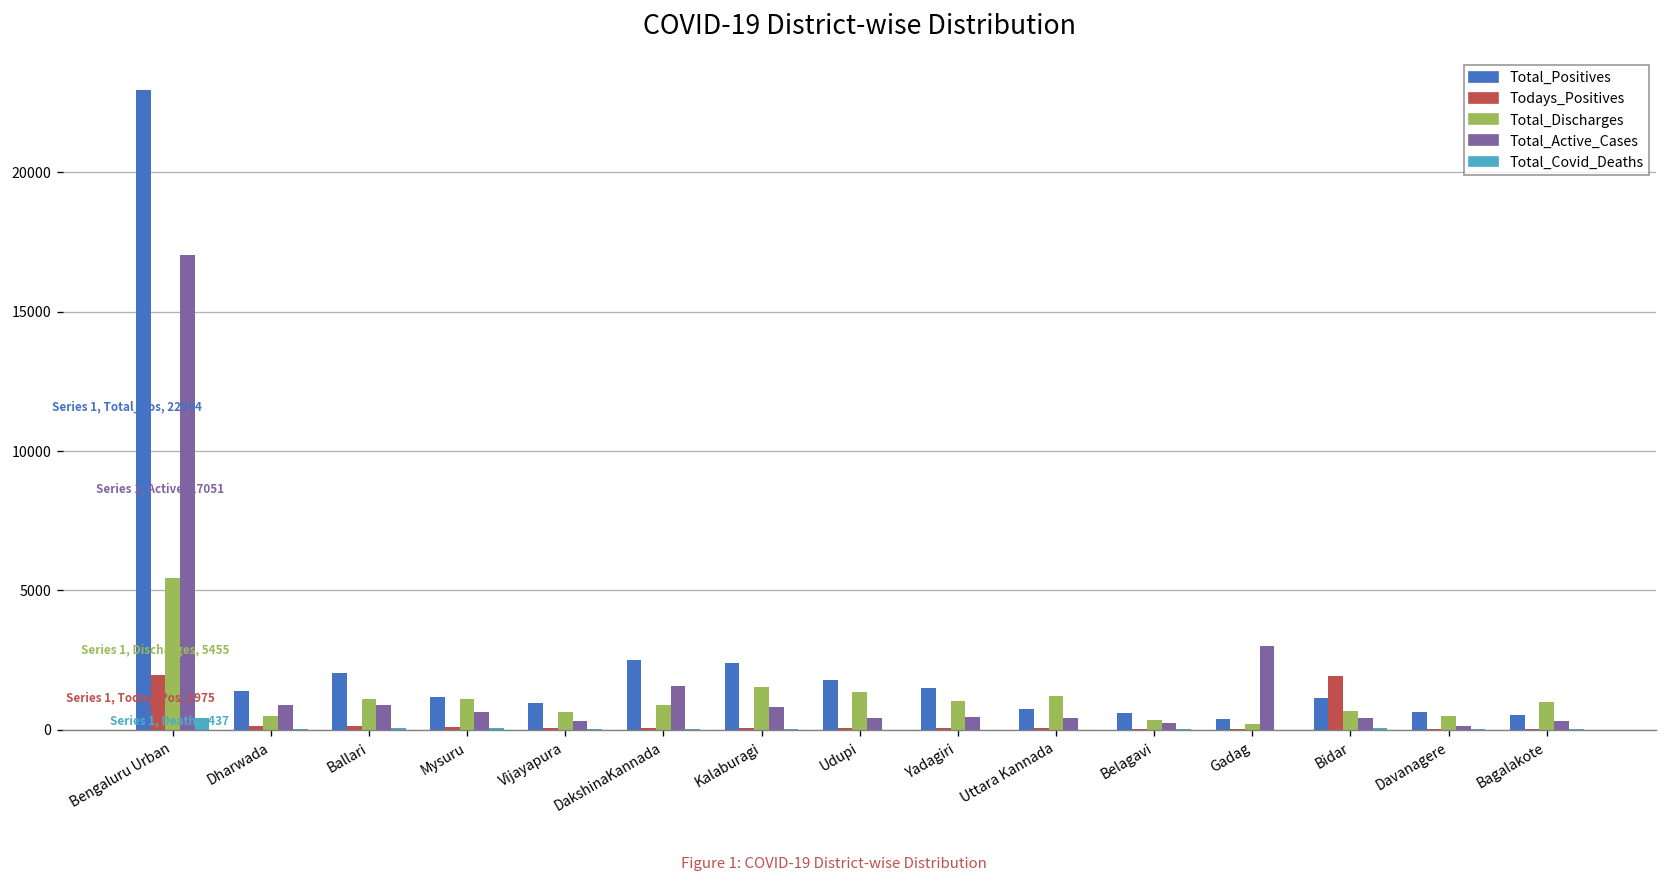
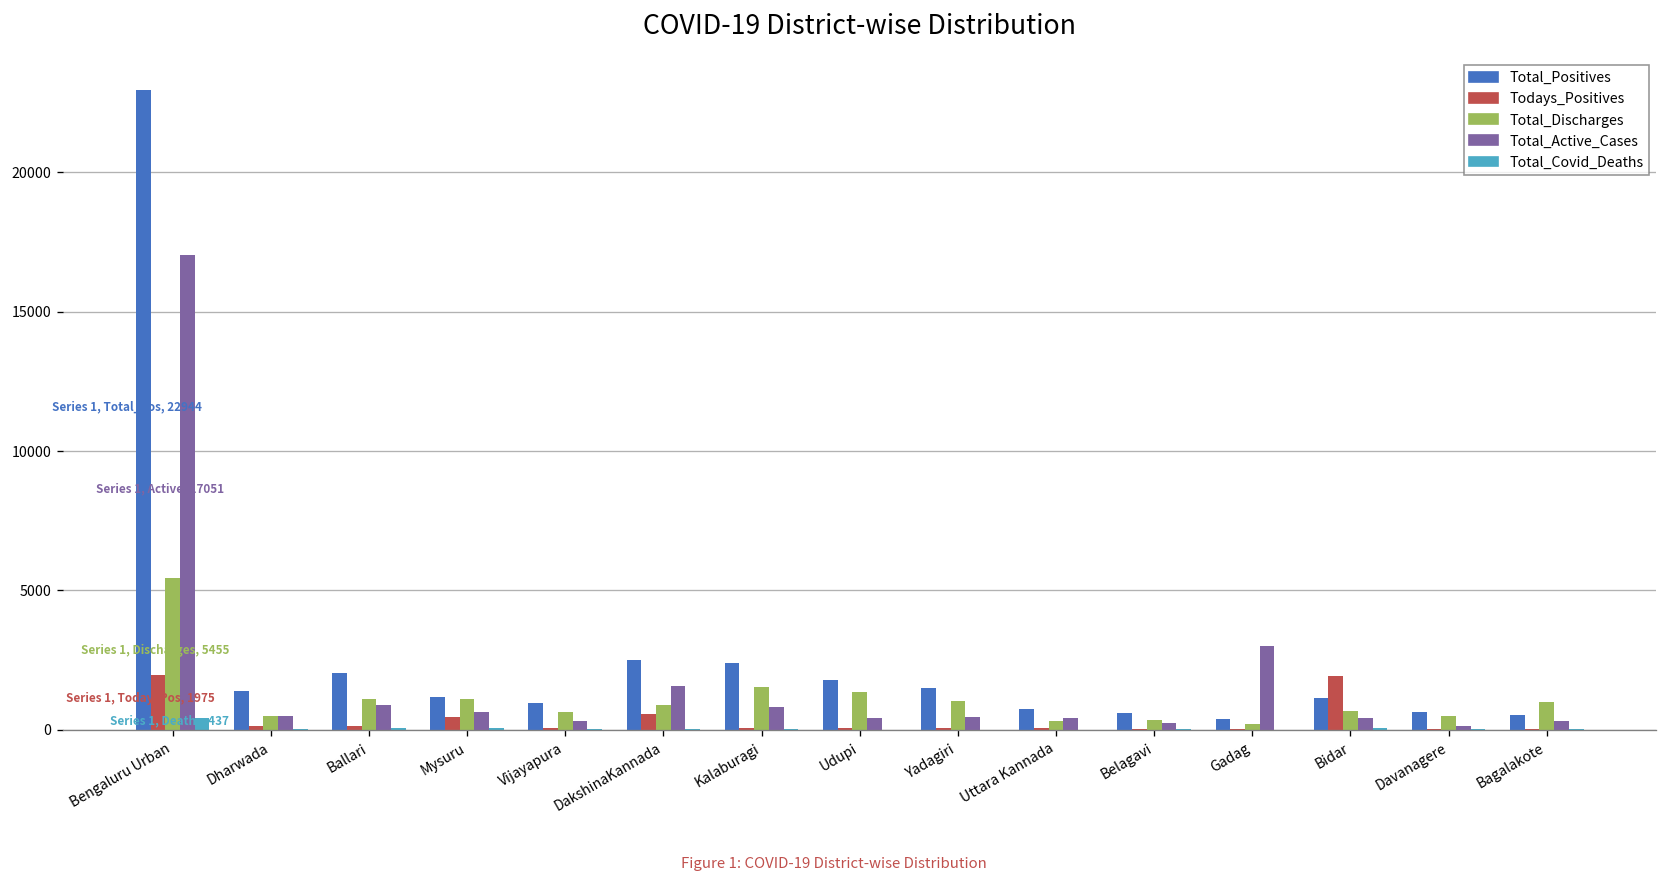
  {
    "Todays_Positives": {
      "Dharwada": 100,
      "Ballari": 100,
-     "Mysuru": 100,
-     "DakshinaKannada": 100,
+     "Mysuru": 500,
+     "DakshinaKannada": 600,
      "Bidar": 1900
    },
    "Total_Discharges": {
      "Dharwada": 500,
      "Ballari": 1100,
      "Mysuru": 1100,
      "Vijayapura": 700,
      "DakshinaKannada": 900,
      "Kalaburagi": 1500,
      "Udupi": 1400,
      "Yadagiri": 1000,
-     "Uttara Kannada": 1200,
+     "Uttara Kannada": 300,
      "Belagavi": 400,
      "Gadag": 200,
      "Bidar": 700,
      "Davanagere": 500,
      "Bagalakote": 1000
    },
    "Total_Active_Cases": {
      "Bengaluru Urban": 17100,
-     "Dharwada": 900,
+     "Dharwada": 500,
      "Ballari": 900,
      "Mysuru": 600,
      "Vijayapura": 300,
      "DakshinaKannada": 1600,
      "Kalaburagi": 800,
      "Udupi": 400,
      "Yadagiri": 500,
      "Uttara Kannada": 400,
      "Belagavi": 200,
      "Gadag": 3000,
      "Bidar": 400,
      "Davanagere": 100,
      "Bagalakote": 300
    }
  }
